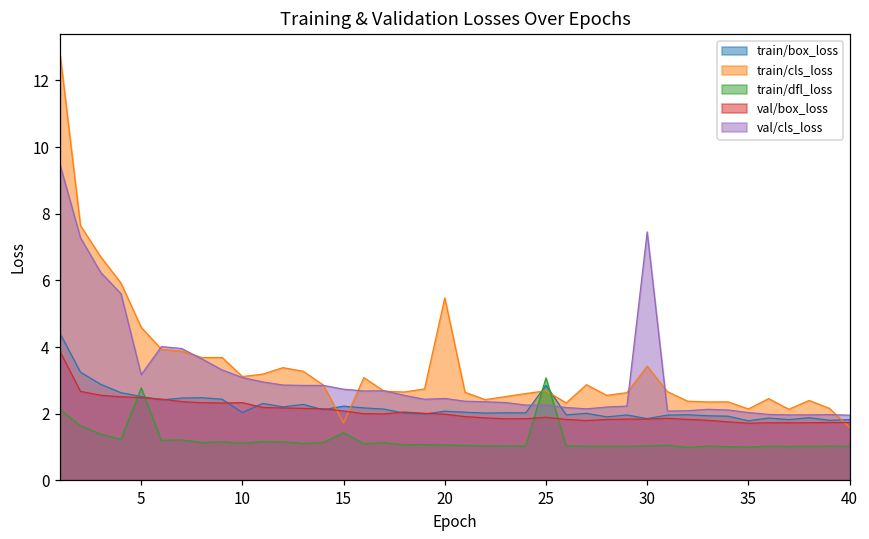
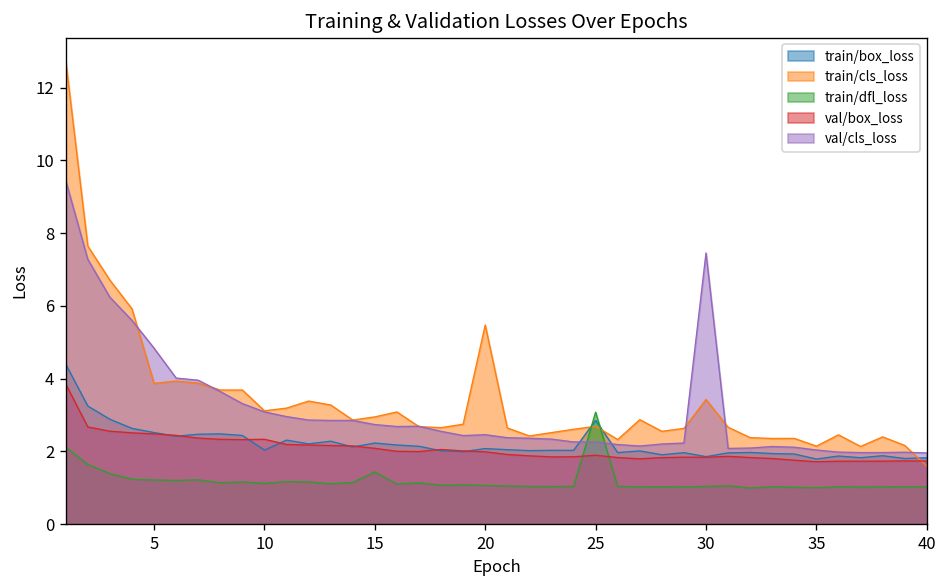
  {
    "train/box_loss": {
      "10": 2.0,
      "15": 2.2,
      "20": 2.1,
      "25": 2.9,
      "40": 1.8
    },
    "train/cls_loss": {
-     "5": 4.6,
-     "15": 1.7,
+     "5": 3.9,
+     "15": 2.9,
      "20": 5.5,
      "25": 2.7,
      "30": 3.4,
      "35": 2.1,
      "40": 1.6
    },
    "train/dfl_loss": {
-     "5": 2.8,
+     "5": 1.2,
      "10": 1.1,
      "15": 1.4,
      "20": 1.1,
      "25": 3.1,
      "30": 1.0,
      "35": 1.0,
      "40": 1.0
    },
    "val/box_loss": {
      "10": 2.3,
      "15": 2.1,
      "20": 2.0,
      "25": 1.9,
      "40": 1.7
    },
    "val/cls_loss": {
-     "5": 3.2,
+     "5": 4.8,
      "15": 2.7,
      "20": 2.5,
      "25": 2.3,
      "30": 7.5,
      "35": 2.0,
      "40": 2.0
    }
  }
